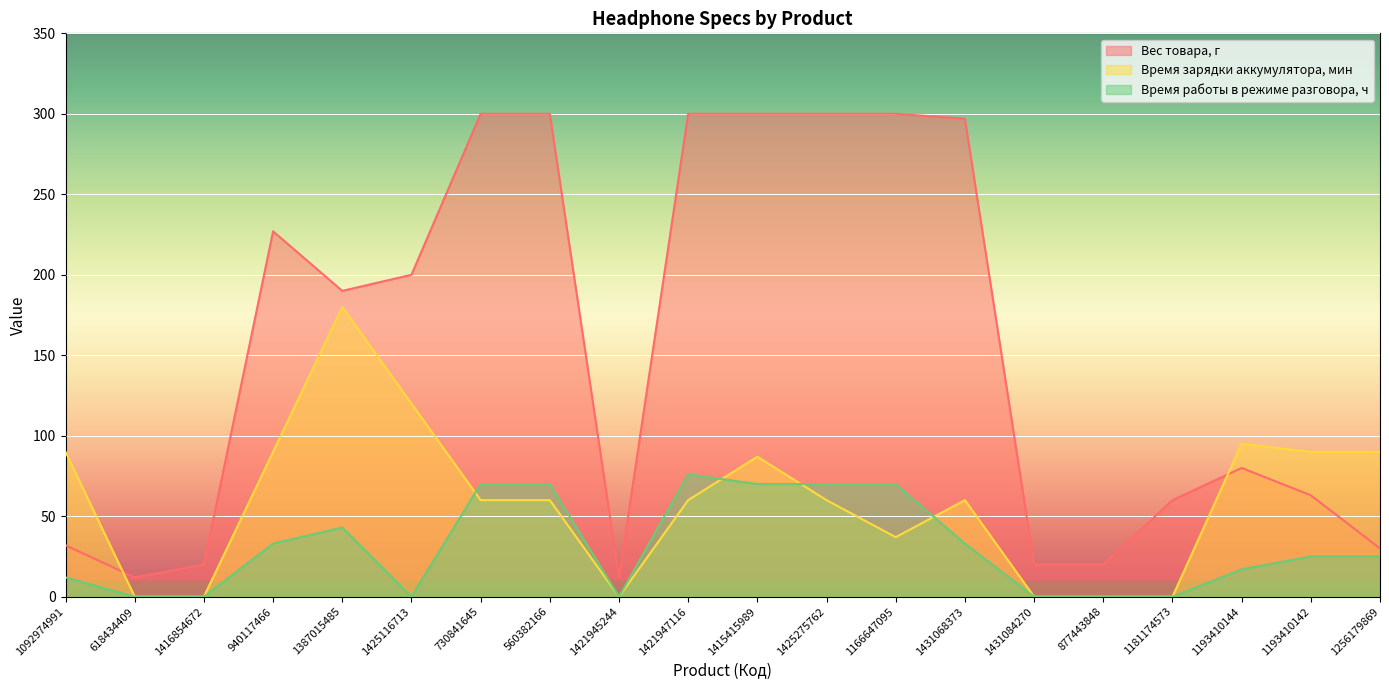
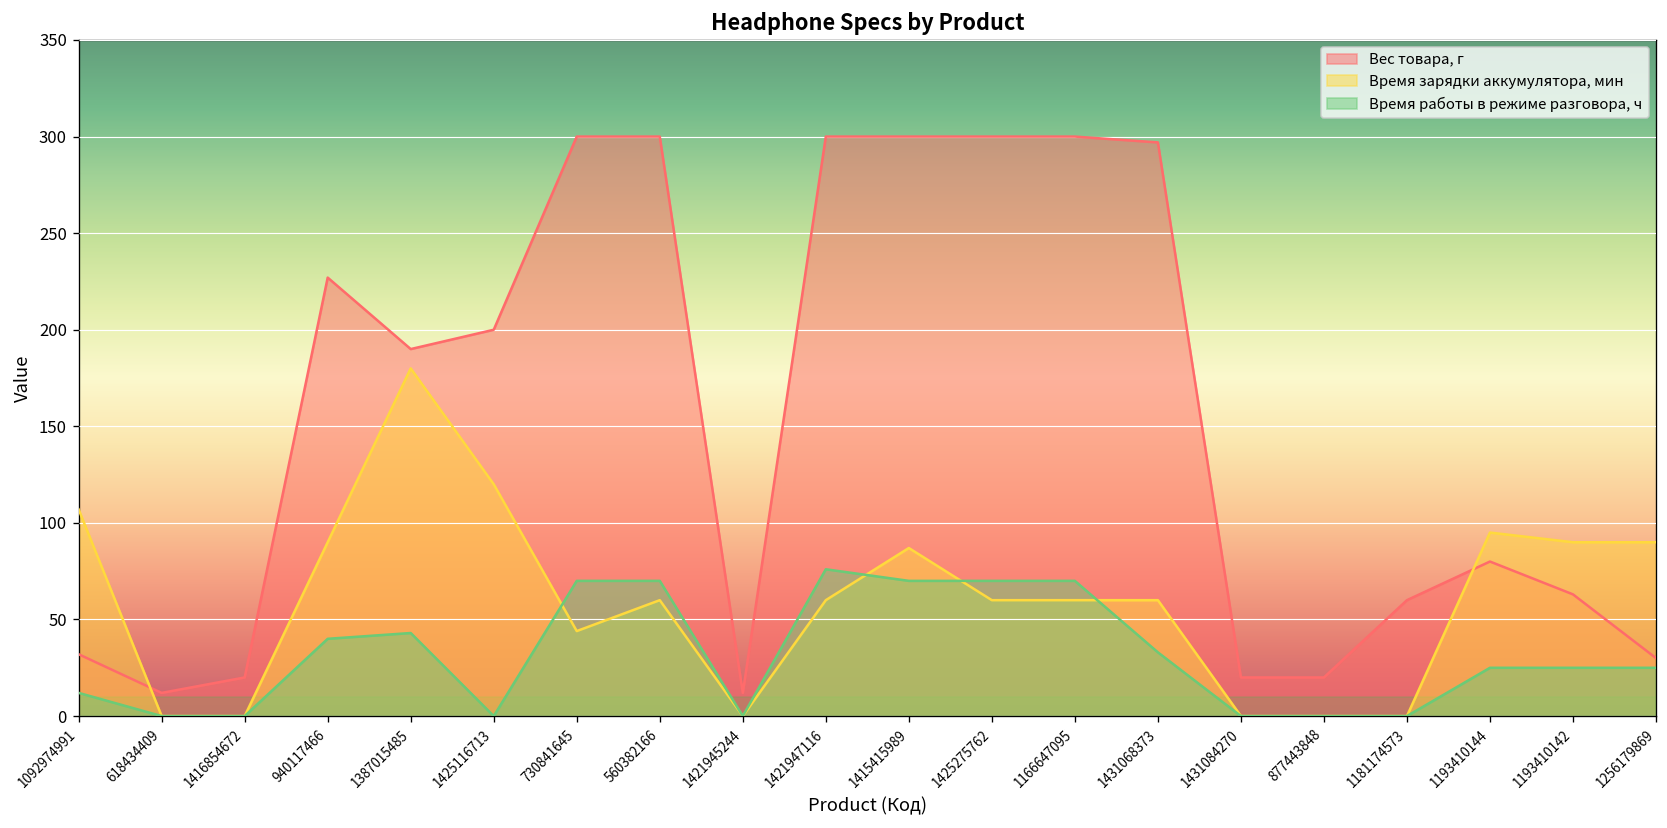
  {
    "Вес товара, г": {
      "1092974991": 32,
      "618434409": 12,
      "1416854672": 20,
      "940117466": 227,
      "1387015485": 190,
      "1425116713": 200,
      "730841645": 300,
      "560382166": 300,
      "1421945244": 12,
      "1421947116": 300,
      "1415415989": 300,
      "1425275762": 300,
      "1166647095": 300,
      "1431068373": 297,
      "1431084270": 20,
      "877443848": 20,
      "1181174573": 60,
      "1193410144": 80,
      "1193410142": 63,
      "1256179869": 30
    },
    "Время зарядки аккумулятора, мин": {
-     "1092974991": 90,
+     "1092974991": 107,
      "940117466": 90,
      "1387015485": 180,
      "1425116713": 120,
-     "730841645": 60,
+     "730841645": 44,
      "560382166": 60,
      "1421947116": 60,
      "1415415989": 87,
      "1425275762": 60,
-     "1166647095": 37,
+     "1166647095": 60,
      "1431068373": 60,
      "1193410144": 95,
      "1193410142": 90,
      "1256179869": 90
    },
    "Время работы в режиме разговора, ч": {
      "1092974991": 12,
-     "940117466": 33,
+     "940117466": 40,
      "1387015485": 43,
      "1425116713": 0,
      "730841645": 70,
      "560382166": 70,
      "1421947116": 76,
      "1415415989": 70,
      "1425275762": 70,
      "1166647095": 70,
      "1431068373": 33,
-     "1193410144": 17,
+     "1193410144": 25,
      "1193410142": 25,
      "1256179869": 25
    }
  }
